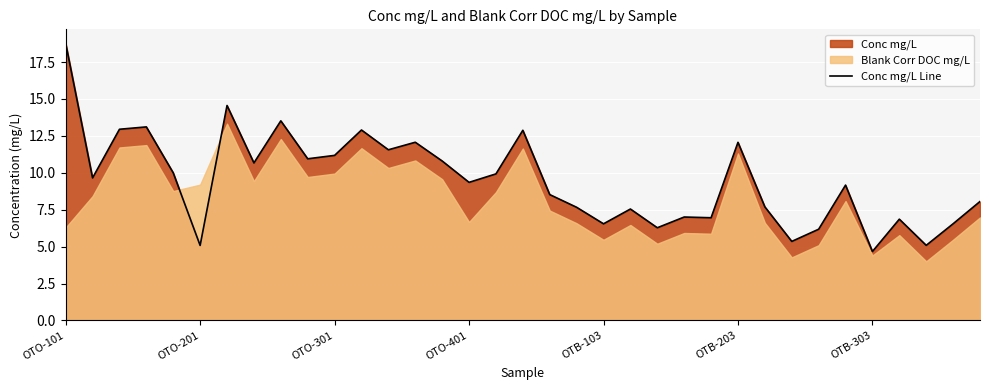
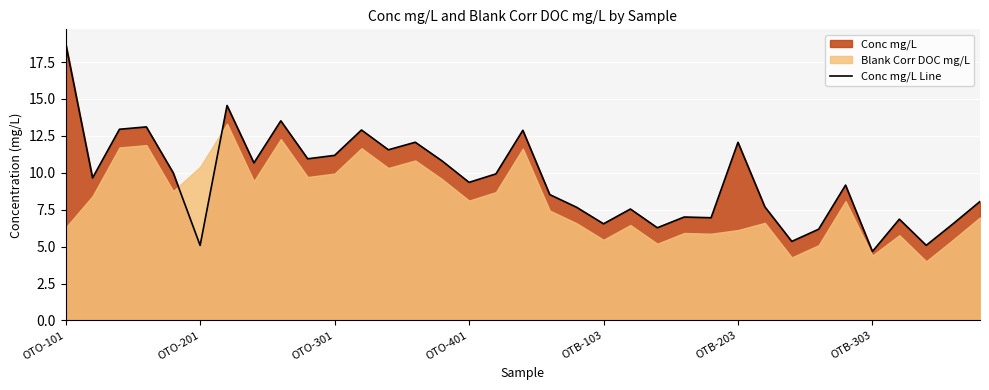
  {
    "Conc mg/L": {
      "OTO-101": 18.8,
      "OTO-201": 5.1,
      "OTO-301": 11.2,
      "OTO-401": 9.4,
      "OTB-103": 6.5,
      "OTB-203": 12.1,
      "OTB-303": 4.7
    },
    "Blank Corr DOC mg/L": {
      "OTO-101": 6.3,
-     "OTO-201": 9.2,
+     "OTO-201": 10.4,
      "OTO-301": 9.9,
-     "OTO-401": 6.7,
+     "OTO-401": 8.1,
      "OTB-103": 5.5,
-     "OTB-203": 11.3,
+     "OTB-203": 6.1,
      "OTB-303": 4.4
    }
  }
